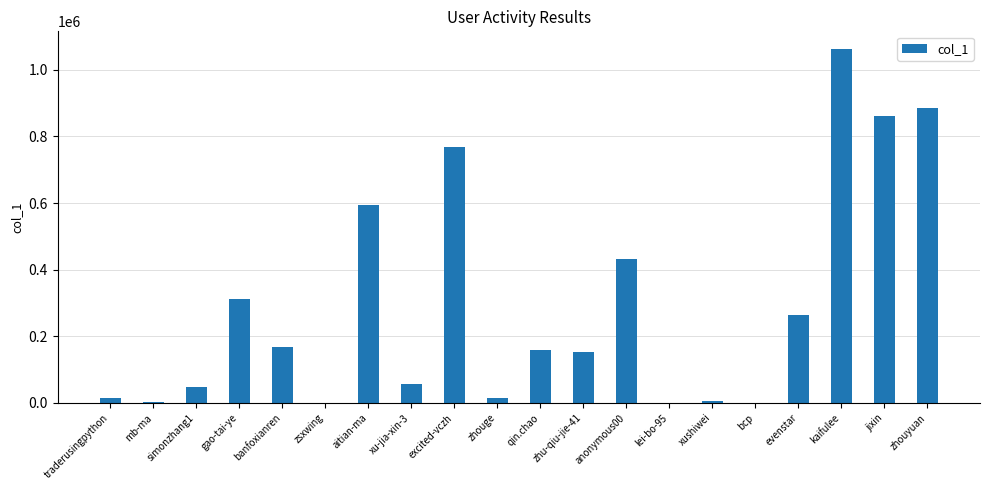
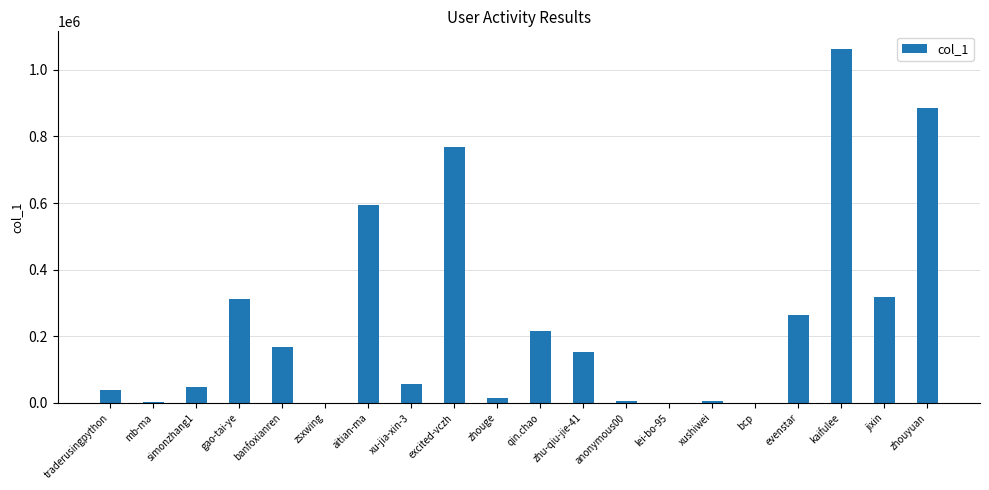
  {
-   "traderusingpython": 20000,
+   "traderusingpython": 40000,
    "simonzhang1": 50000,
    "gao-tai-ye": 310000,
    "banfoxianren": 170000,
    "aitian-ma": 590000,
    "xu-jia-xin-3": 60000,
    "excited-vczh": 770000,
    "zhouge": 10000,
-   "qin.chao": 160000,
+   "qin.chao": 220000,
    "zhu-qiu-jie-41": 150000,
-   "anonymous00": 430000,
+   "anonymous00": 10000,
    "evenstar": 260000,
    "kaifulee": 1060000,
-   "jixin": 860000,
+   "jixin": 320000,
    "zhouyuan": 890000
  }
